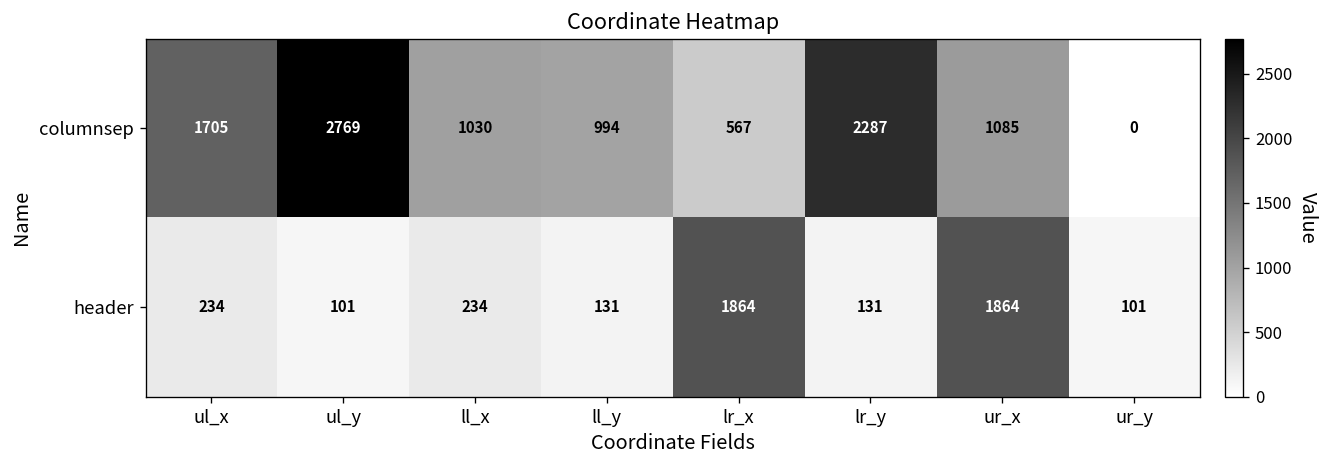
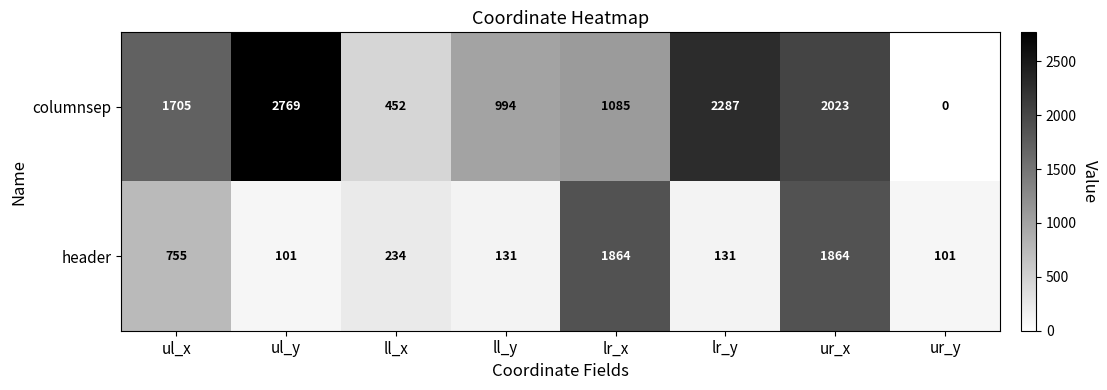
  {
    "columnsep": {
      "ul_x": 1705,
      "ul_y": 2769,
-     "ll_x": 1030,
+     "ll_x": 452,
      "ll_y": 994,
-     "lr_x": 567,
+     "lr_x": 1085,
      "lr_y": 2287,
-     "ur_x": 1085,
+     "ur_x": 2023,
      "ur_y": 0
    },
    "header": {
-     "ul_x": 234,
+     "ul_x": 755,
      "ul_y": 101,
      "ll_x": 234,
      "ll_y": 131,
      "lr_x": 1864,
      "lr_y": 131,
      "ur_x": 1864,
      "ur_y": 101
    }
  }
